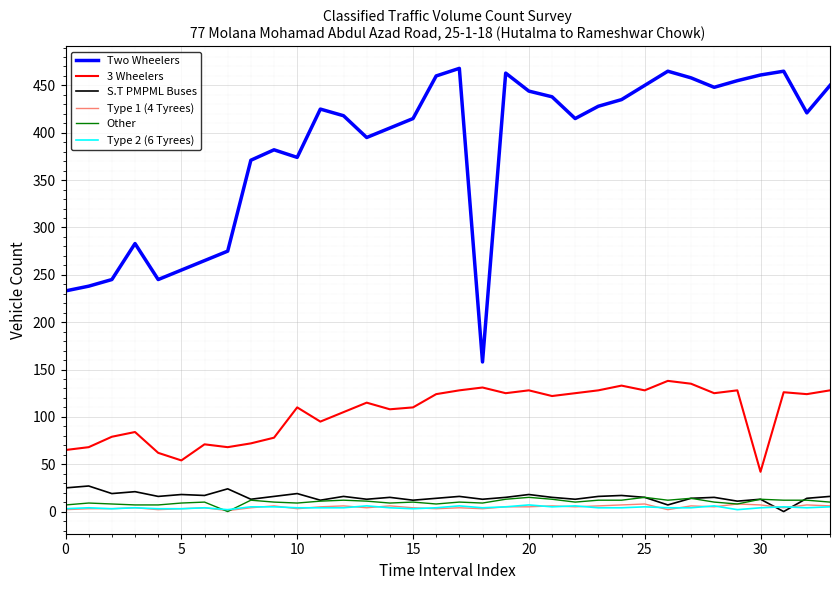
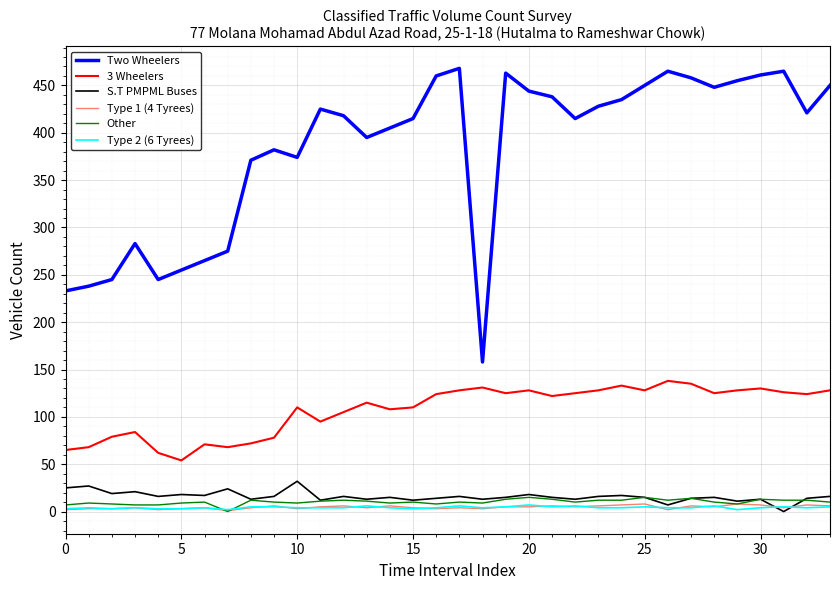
  {
    "Two Wheelers": {
      "0": 230,
      "5": 260,
      "10": 370,
      "15": 420,
      "20": 440,
      "25": 450,
      "30": 460
    },
    "3 Wheelers": {
      "0": 70,
      "5": 50,
      "10": 110,
      "15": 110,
      "20": 130,
      "25": 130,
-     "30": 40
+     "30": 130
    },
    "S.T PMPML Buses": {
      "0": 30,
      "5": 20,
-     "10": 20,
+     "10": 30,
      "20": 20
    },
    "Type 1 (4 Tyrees)": {
      "25": 10,
      "30": 10
    },
    "Other": {
      "0": 10,
      "5": 10,
      "10": 10,
      "20": 20
    },
    "Type 2 (6 Tyrees)": {
      "25": 10,
      "30": 0
    }
  }
